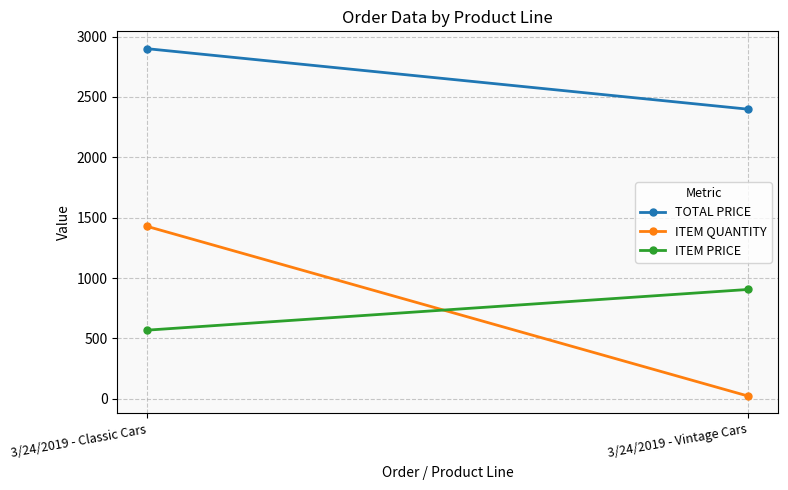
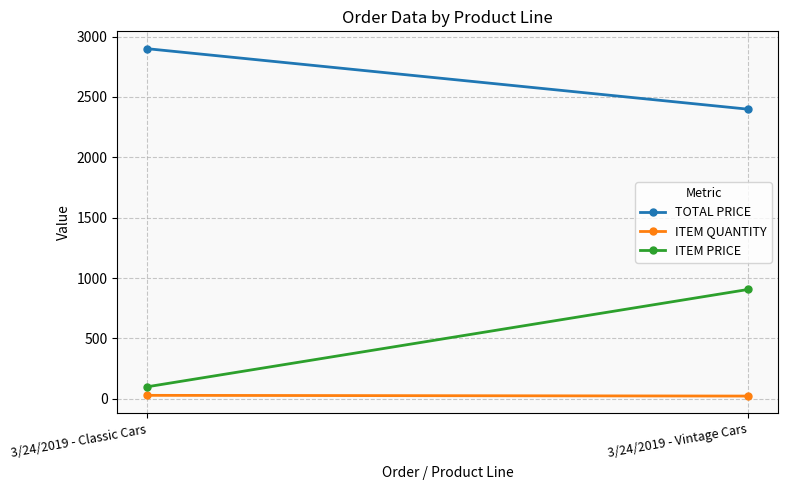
  {
    "TOTAL PRICE": {
      "3/24/2019 - Classic Cars": 2900,
      "3/24/2019 - Vintage Cars": 2400
    },
    "ITEM QUANTITY": {
-     "3/24/2019 - Classic Cars": 1430,
+     "3/24/2019 - Classic Cars": 30,
      "3/24/2019 - Vintage Cars": 20
    },
    "ITEM PRICE": {
-     "3/24/2019 - Classic Cars": 570,
+     "3/24/2019 - Classic Cars": 100,
      "3/24/2019 - Vintage Cars": 910
    }
  }
